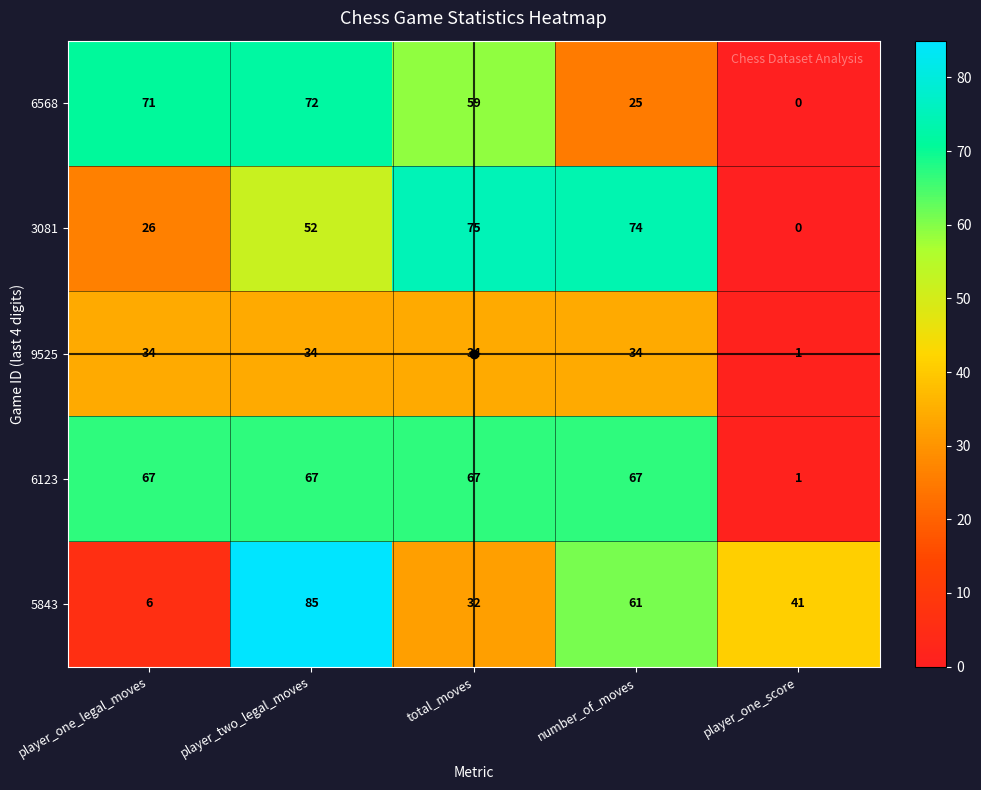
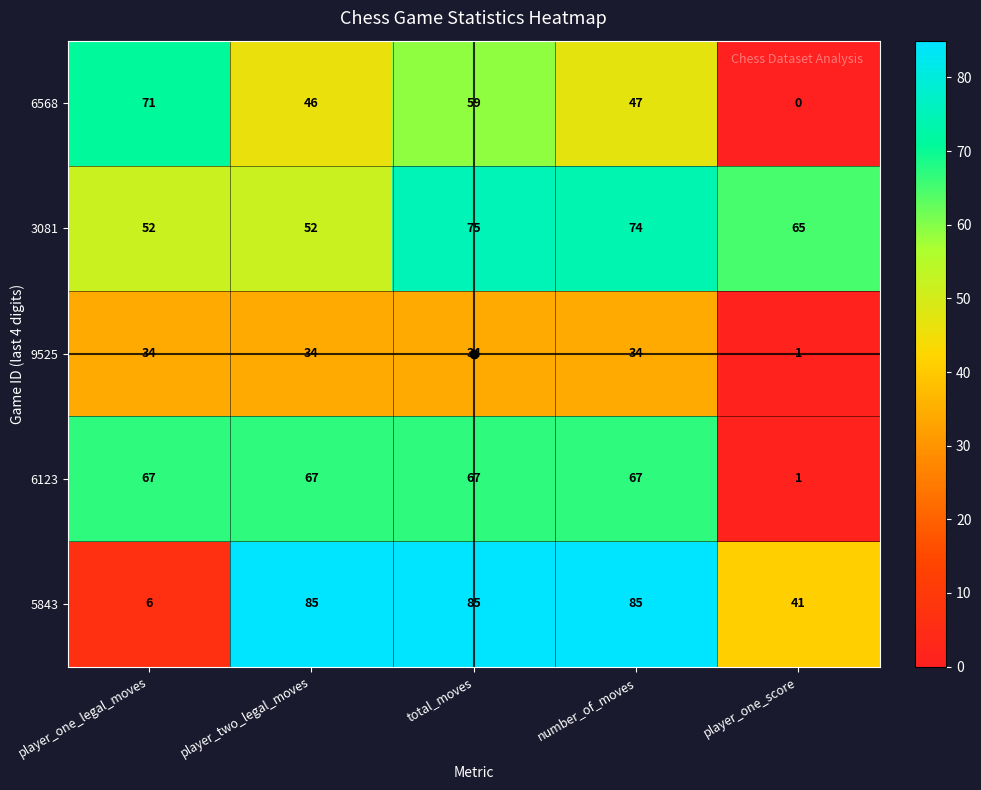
  {
    "6568": {
      "player_one_legal_moves": 71,
-     "player_two_legal_moves": 72,
+     "player_two_legal_moves": 46,
      "total_moves": 59,
-     "number_of_moves": 25
+     "number_of_moves": 47
    },
    "3081": {
-     "player_one_legal_moves": 26,
+     "player_one_legal_moves": 52,
      "player_two_legal_moves": 52,
      "total_moves": 75,
      "number_of_moves": 74,
-     "player_one_score": 0
+     "player_one_score": 65
    },
    "9525": {
      "player_one_legal_moves": 34,
      "player_two_legal_moves": 34,
      "number_of_moves": 34,
      "player_one_score": 1
    },
    "6123": {
      "player_one_legal_moves": 67,
      "player_two_legal_moves": 67,
      "total_moves": 67,
      "number_of_moves": 67,
      "player_one_score": 1
    },
    "5843": {
      "player_one_legal_moves": 6,
      "player_two_legal_moves": 85,
-     "total_moves": 32,
-     "number_of_moves": 61,
+     "total_moves": 85,
+     "number_of_moves": 85,
      "player_one_score": 41
    }
  }
